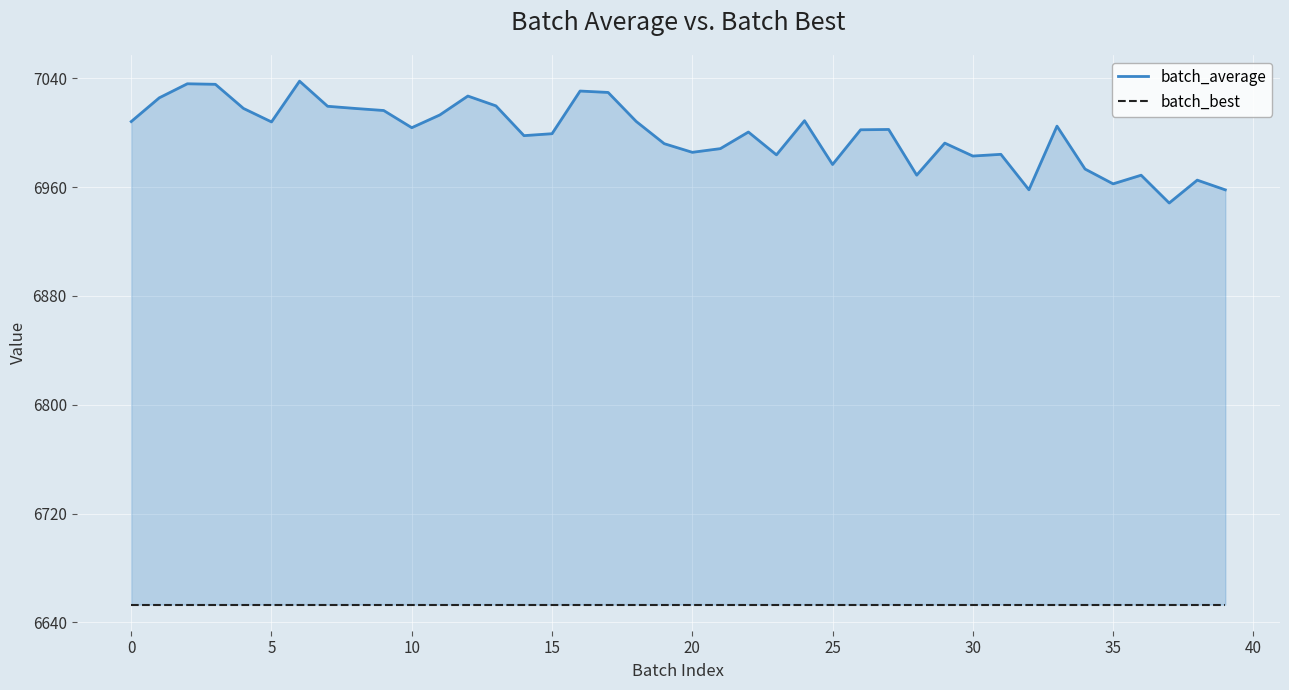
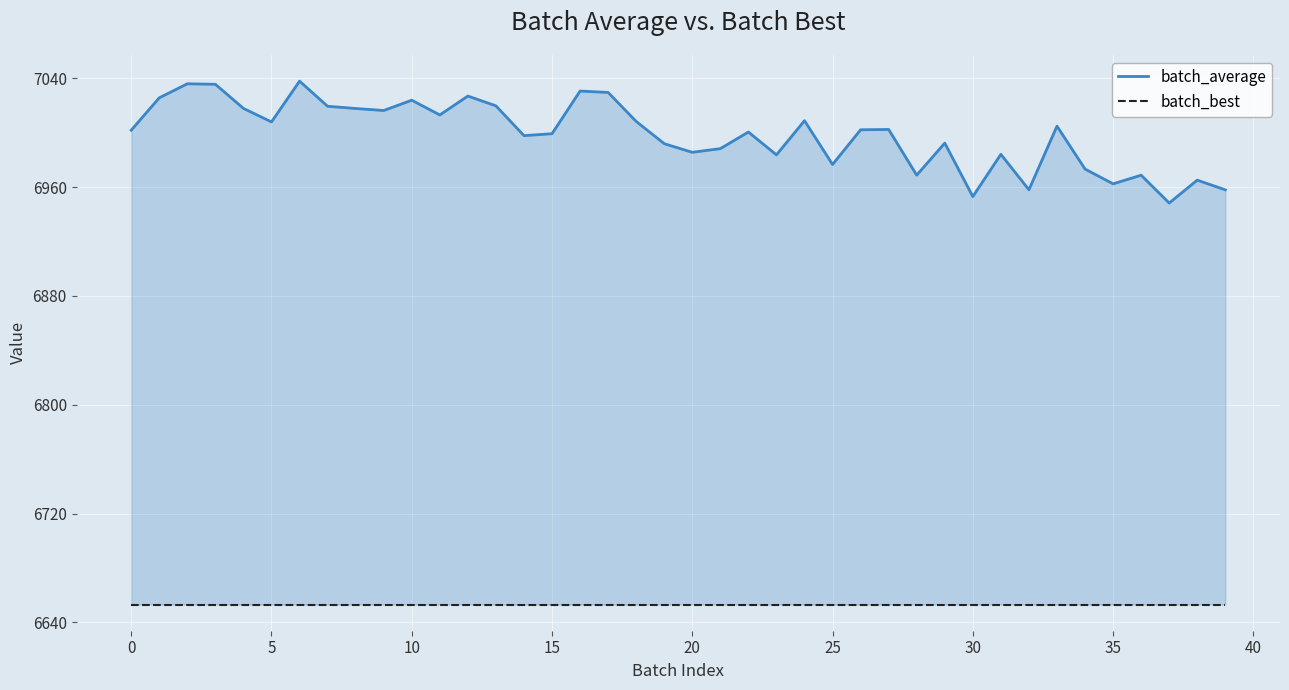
  {
    "batch_average": {
-     "0": 7008,
+     "0": 7002,
      "5": 7008,
-     "10": 7004,
+     "10": 7024,
      "15": 6999,
      "20": 6986,
      "25": 6977,
-     "30": 6983,
+     "30": 6953,
      "35": 6962
    },
    "batch_best": {
      "0": 6653,
      "5": 6653,
      "10": 6653,
      "15": 6653,
      "20": 6653,
      "25": 6653,
      "30": 6653,
      "35": 6653
    }
  }
